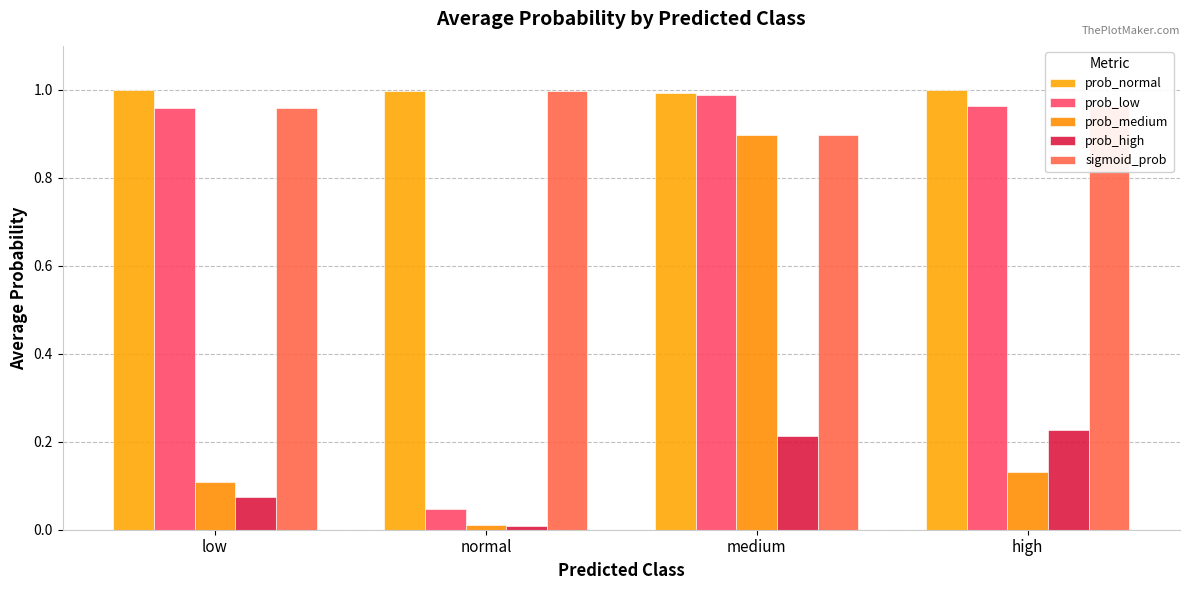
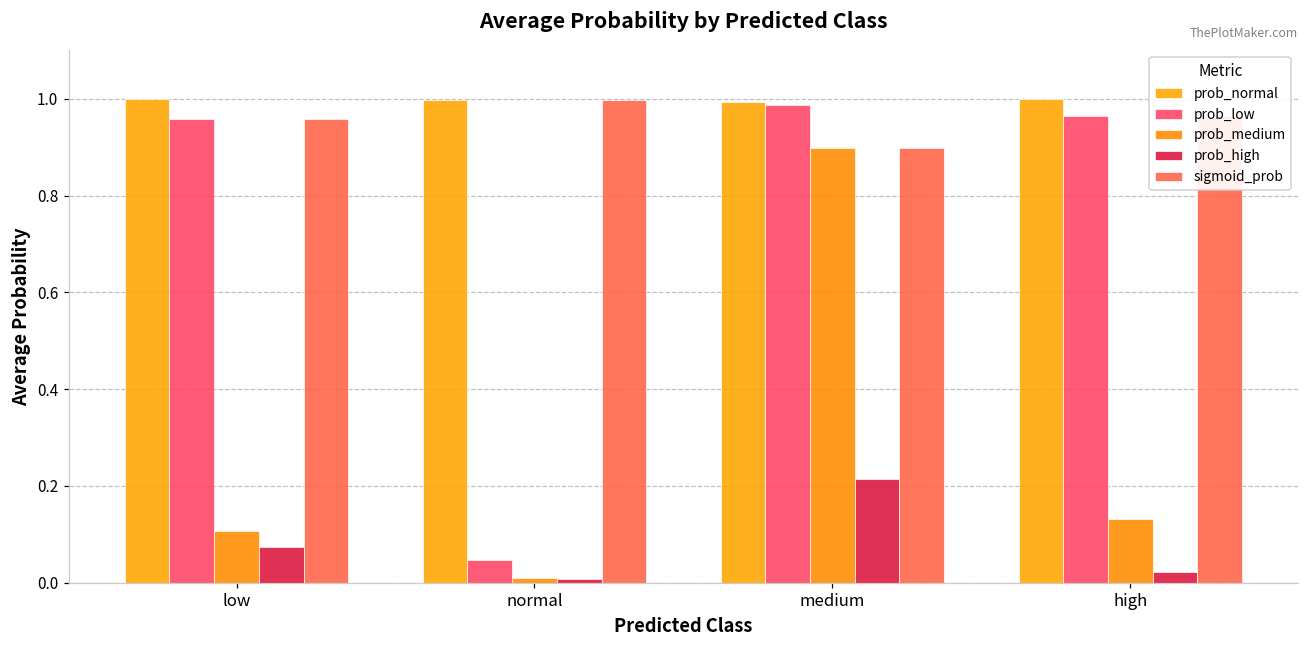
  {
    "prob_high": {
      "low": 0.07,
      "normal": 0.01,
      "medium": 0.21,
-     "high": 0.23
+     "high": 0.02
    }
  }
